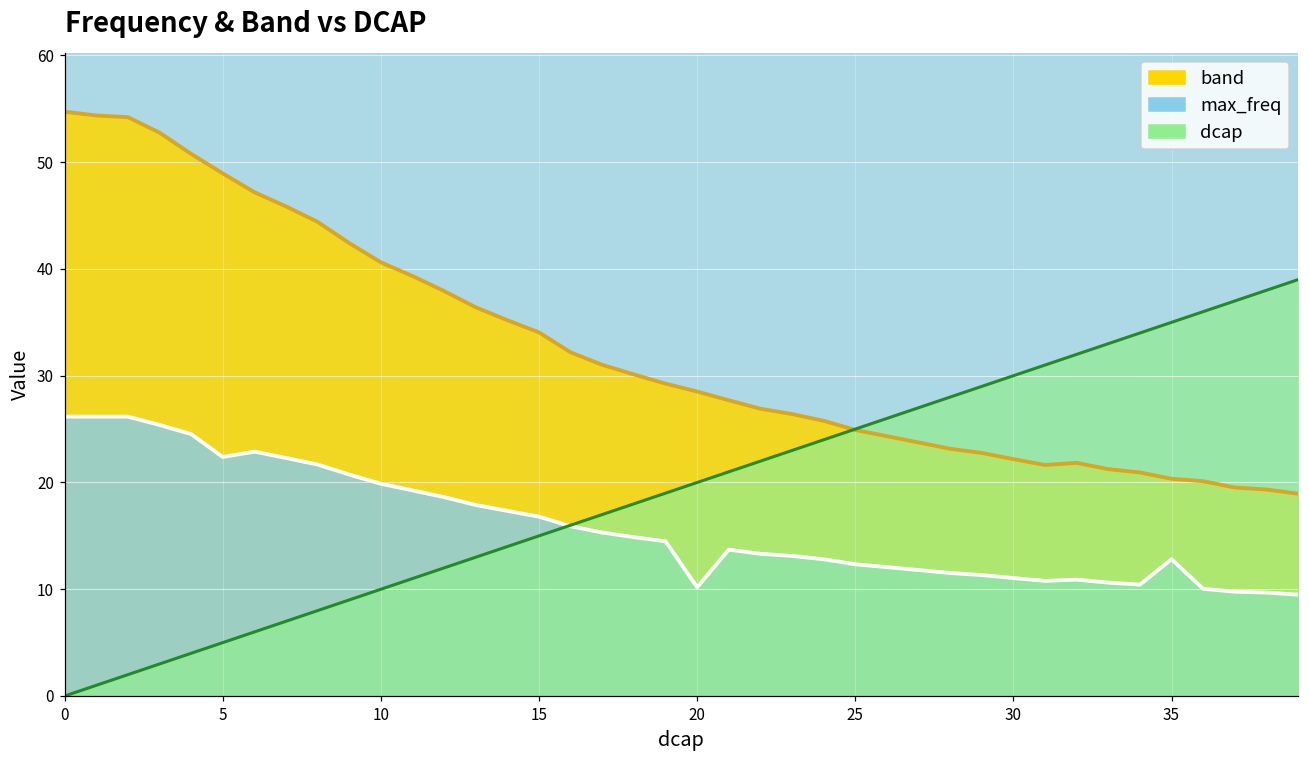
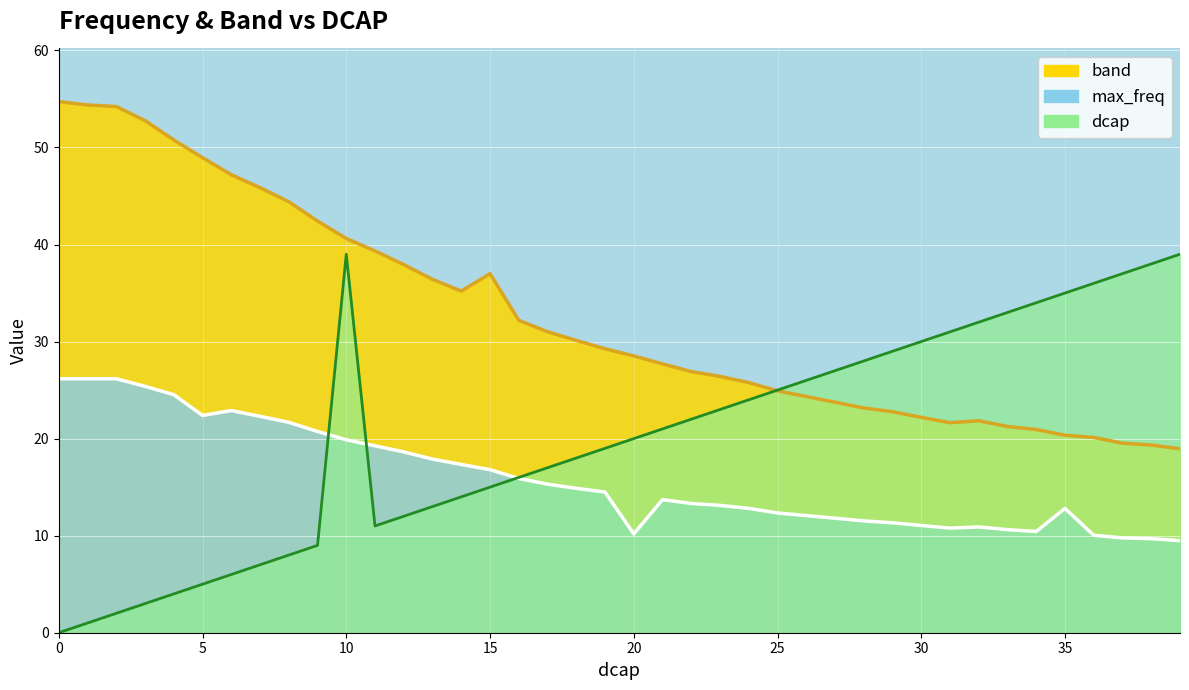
  {
    "band": {
      "0": 55,
      "5": 49,
      "10": 41,
-     "15": 34,
+     "15": 37,
      "20": 29,
      "30": 22,
      "35": 20
    },
    "max_freq": {
      "0": 26,
      "5": 22,
      "10": 20,
      "15": 17,
      "20": 10,
      "25": 12,
      "30": 11,
      "35": 13
    },
    "dcap": {
      "0": 0,
      "5": 5,
-     "10": 10,
+     "10": 39,
      "15": 15,
      "20": 20,
      "30": 30,
      "35": 35
    }
  }
